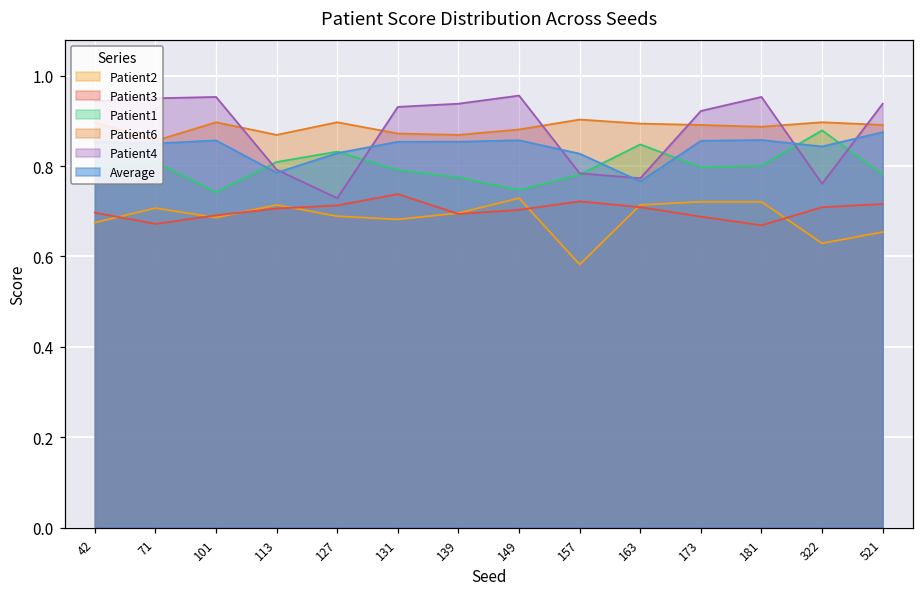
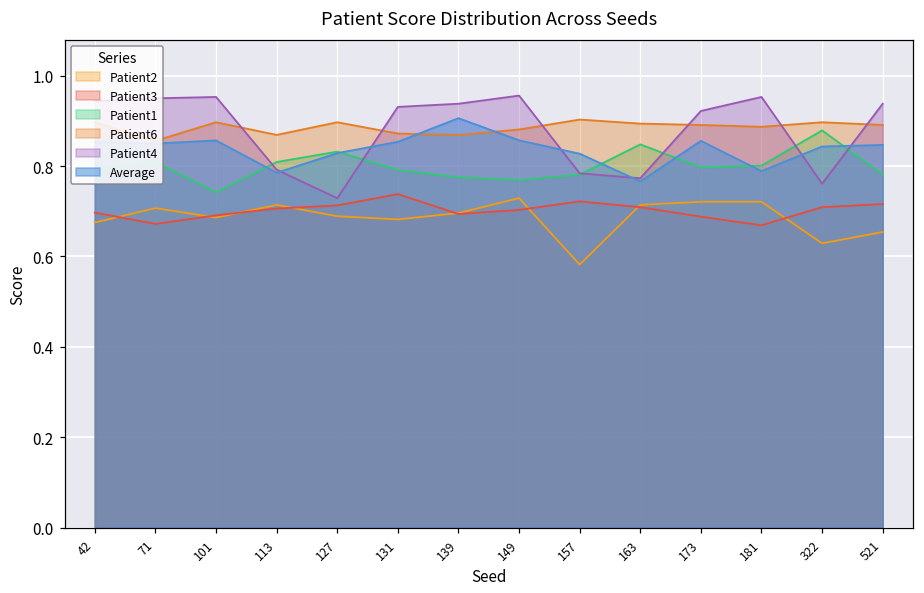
  {
    "Patient1": {
      "101": 0.74,
      "113": 0.81,
      "131": 0.79,
      "139": 0.78,
-     "149": 0.75,
+     "149": 0.77,
      "163": 0.85,
      "173": 0.80,
      "181": 0.80,
      "322": 0.88,
      "521": 0.78
    },
    "Patient4": {
      "101": 0.95,
      "113": 0.79,
      "127": 0.73,
      "131": 0.93,
      "139": 0.94,
      "149": 0.96,
      "163": 0.77,
      "173": 0.92,
      "181": 0.95,
      "322": 0.76,
      "521": 0.94
    },
    "Average": {
      "101": 0.86,
      "113": 0.79,
      "131": 0.85,
-     "139": 0.85,
+     "139": 0.91,
      "149": 0.86,
      "157": 0.83,
      "163": 0.77,
      "173": 0.86,
-     "181": 0.86,
+     "181": 0.79,
      "322": 0.84,
-     "521": 0.88
+     "521": 0.85
    }
  }
